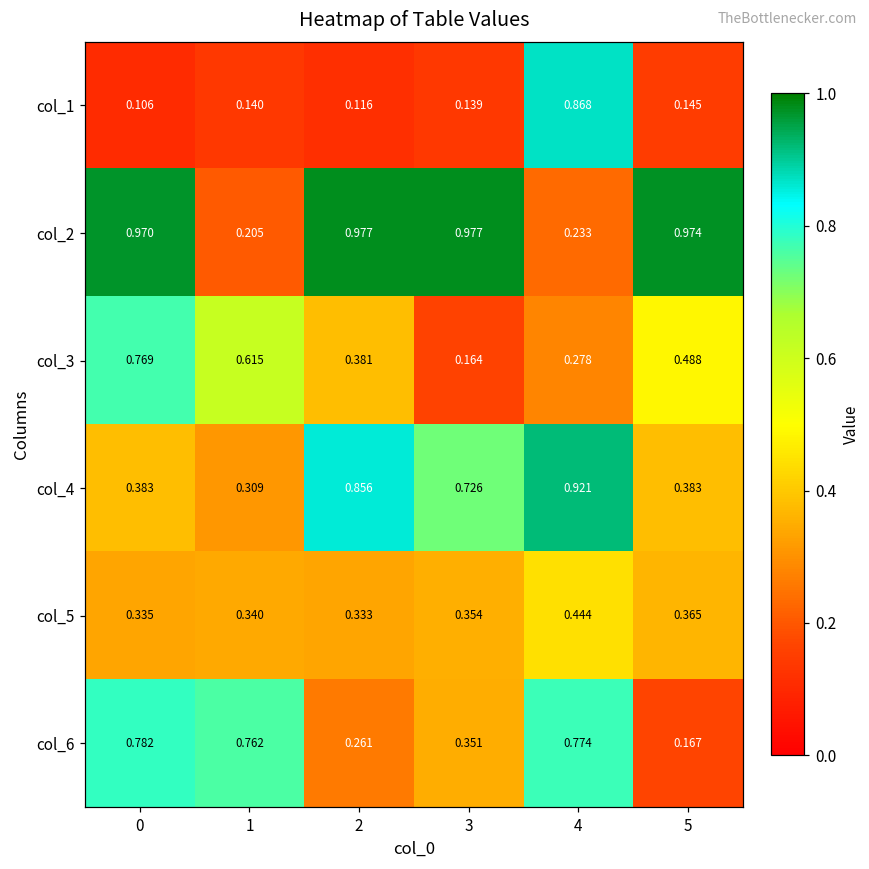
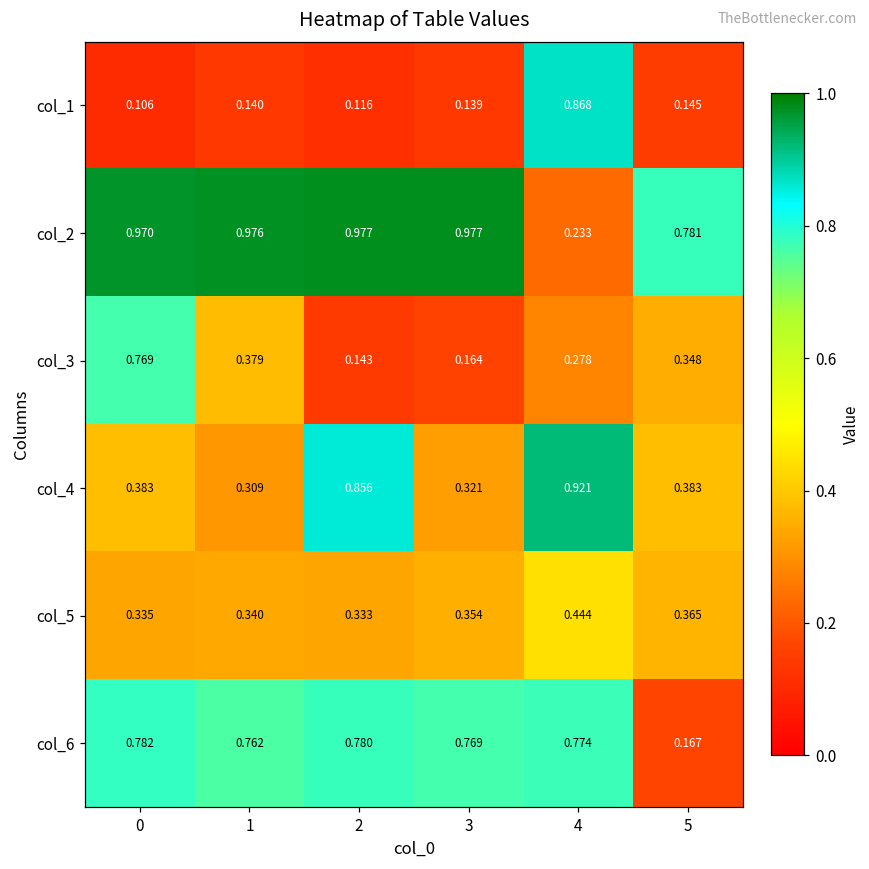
  {
    "col_1": {
      "0": 0.106,
      "1": 0.140,
      "2": 0.116,
      "3": 0.139,
      "4": 0.868,
      "5": 0.145
    },
    "col_2": {
      "0": 0.970,
-     "1": 0.205,
+     "1": 0.976,
      "2": 0.977,
      "3": 0.977,
      "4": 0.233,
-     "5": 0.974
+     "5": 0.781
    },
    "col_3": {
      "0": 0.769,
-     "1": 0.615,
-     "2": 0.381,
+     "1": 0.379,
+     "2": 0.143,
      "3": 0.164,
      "4": 0.278,
-     "5": 0.488
+     "5": 0.348
    },
    "col_4": {
      "0": 0.383,
      "1": 0.309,
      "2": 0.856,
-     "3": 0.726,
+     "3": 0.321,
      "4": 0.921,
      "5": 0.383
    },
    "col_5": {
      "0": 0.335,
      "1": 0.340,
      "2": 0.333,
      "3": 0.354,
      "4": 0.444,
      "5": 0.365
    },
    "col_6": {
      "0": 0.782,
      "1": 0.762,
-     "2": 0.261,
-     "3": 0.351,
+     "2": 0.780,
+     "3": 0.769,
      "4": 0.774,
      "5": 0.167
    }
  }
